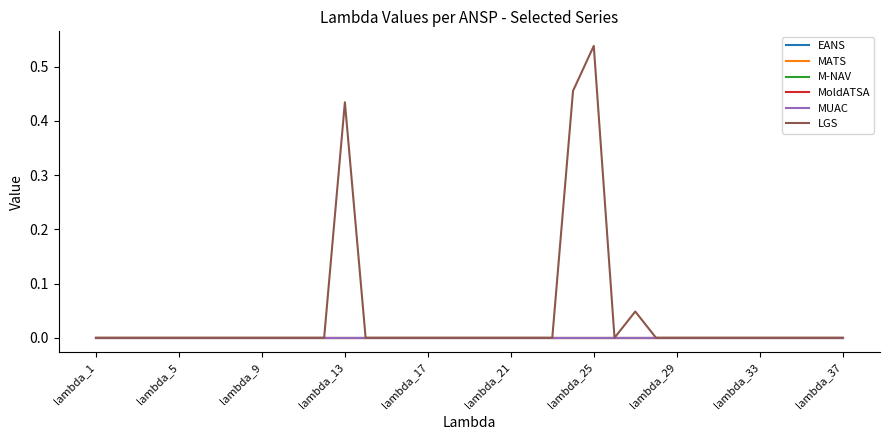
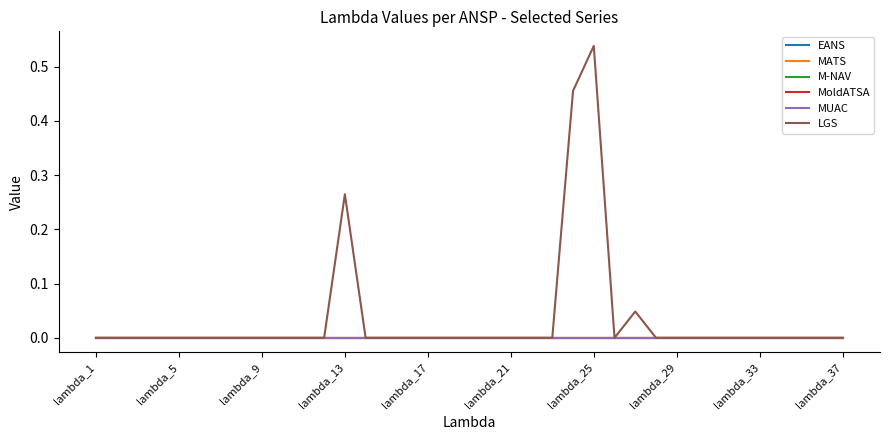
  {
    "MUAC": {
      "lambda_13": 0.00,
      "lambda_25": 0.00
    },
    "LGS": {
-     "lambda_13": 0.43,
+     "lambda_13": 0.26,
      "lambda_25": 0.54
    }
  }
